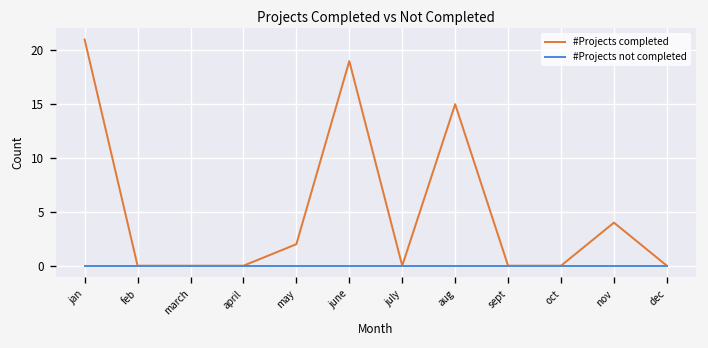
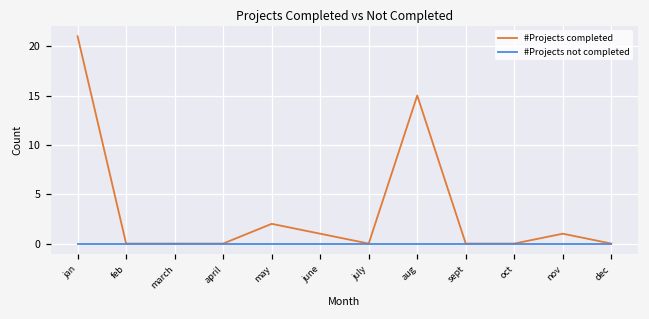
  {
    "#Projects completed": {
      "jan": 21,
      "may": 2,
-     "june": 19,
+     "june": 1,
      "aug": 15,
-     "nov": 4
+     "nov": 1
    },
    "#Projects not completed": {
      "jan": 0,
      "may": 0,
      "june": 0,
      "aug": 0,
      "nov": 0
    }
  }
